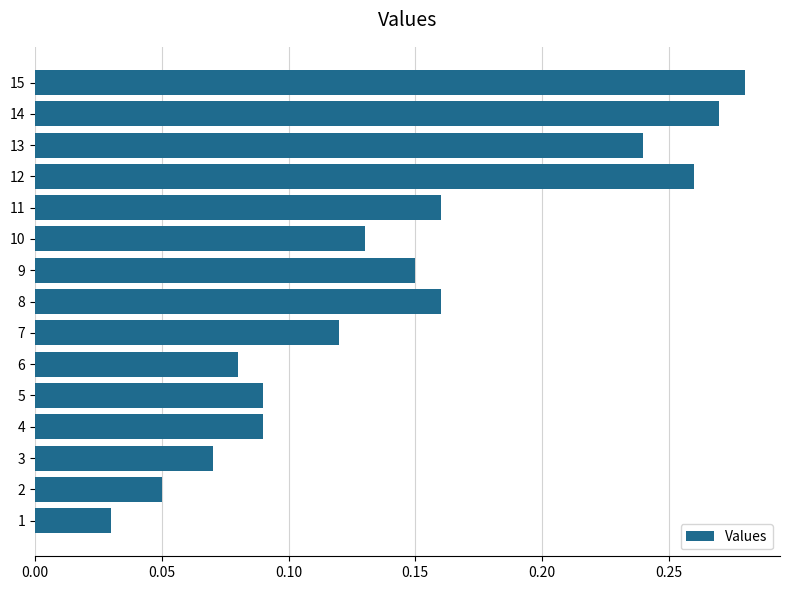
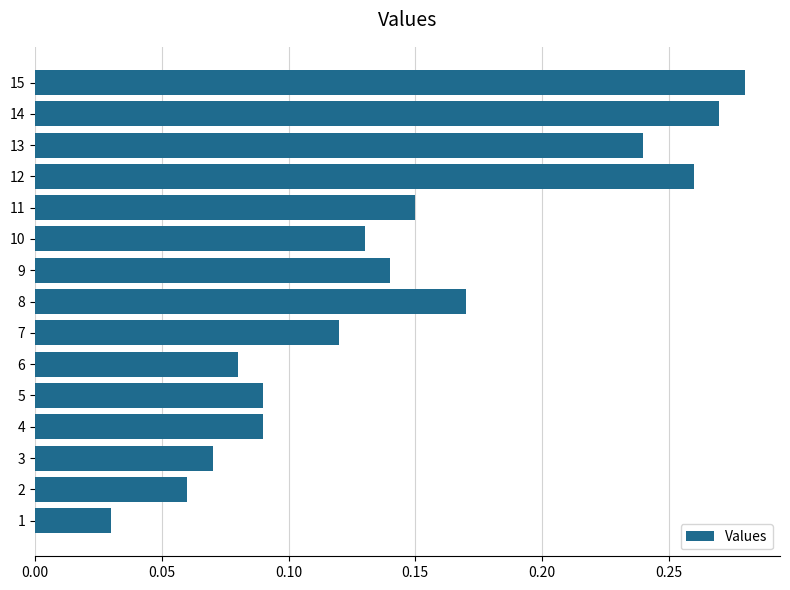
  {
    "15": 0.28,
    "14": 0.27,
    "13": 0.24,
    "12": 0.26,
-   "11": 0.16,
+   "11": 0.15,
    "10": 0.13,
-   "9": 0.15,
-   "8": 0.16,
+   "9": 0.14,
+   "8": 0.17,
    "7": 0.12,
    "6": 0.08,
    "5": 0.09,
    "4": 0.09,
    "3": 0.07,
-   "2": 0.05,
+   "2": 0.06,
    "1": 0.03
  }
